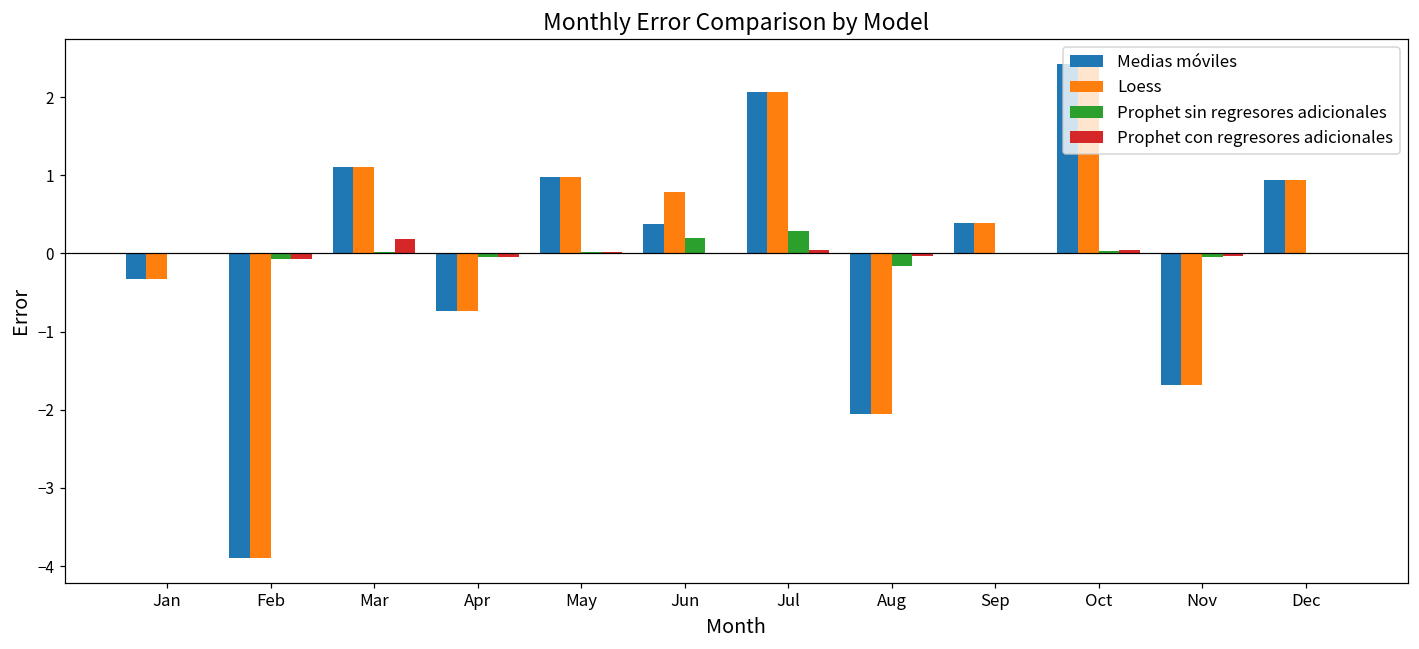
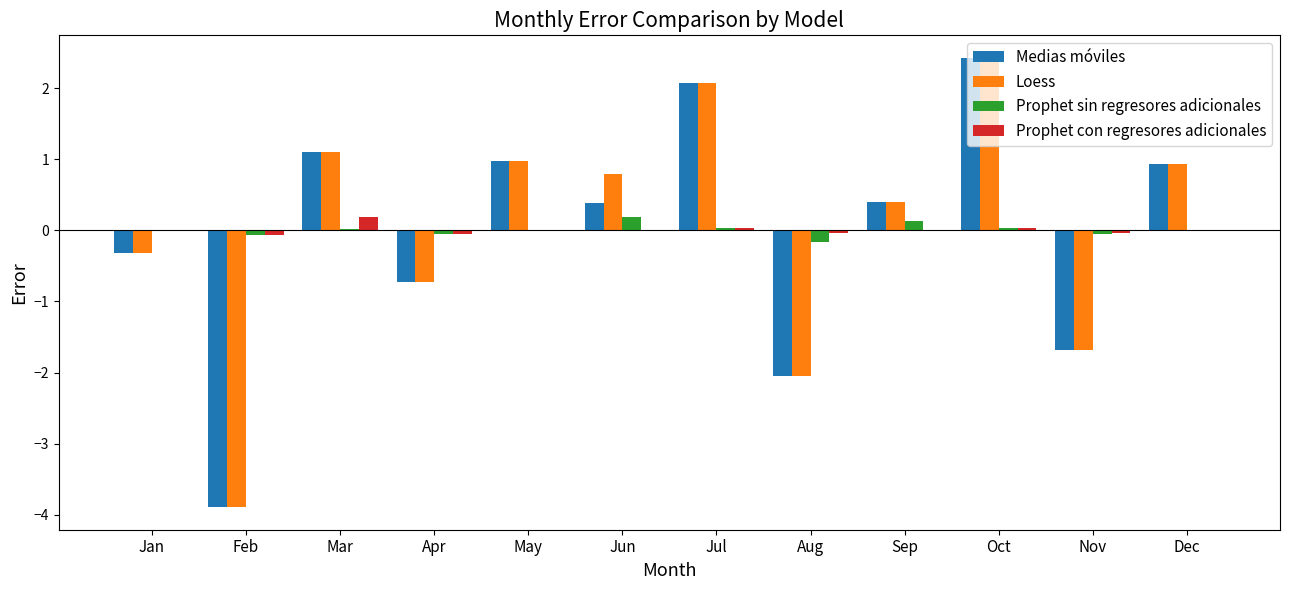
  {
    "Medias móviles": {
      "Jan": -0.3,
      "Feb": -3.9,
      "Mar": 1.1,
      "Apr": -0.7,
      "May": 1.0,
      "Jun": 0.4,
      "Jul": 2.1,
      "Aug": -2.1,
      "Sep": 0.4,
      "Nov": -1.7,
      "Dec": 0.9
    },
    "Loess": {
      "Jan": -0.3,
      "Feb": -3.9,
      "Mar": 1.1,
      "Apr": -0.7,
      "May": 1.0,
      "Jun": 0.8,
      "Jul": 2.1,
      "Aug": -2.1,
      "Sep": 0.4,
      "Nov": -1.7,
      "Dec": 0.9
    },
    "Prophet sin regresores adicionales": {
      "Feb": -0.1,
      "Apr": 0.0,
      "Jun": 0.2,
-     "Jul": 0.3,
+     "Jul": 0.0,
      "Aug": -0.2,
-     "Sep": 0.0,
+     "Sep": 0.1,
      "Nov": 0.0
    },
    "Prophet con regresores adicionales": {
      "Feb": -0.1,
      "Mar": 0.2,
      "Apr": 0.0,
      "Jul": 0.0,
      "Oct": 0.0,
      "Nov": 0.0
    }
  }
